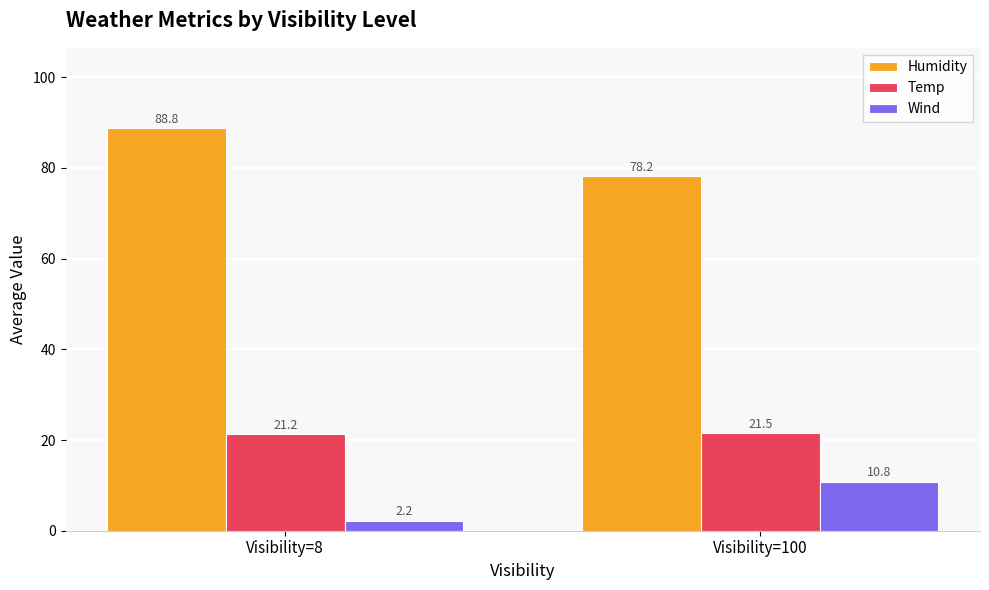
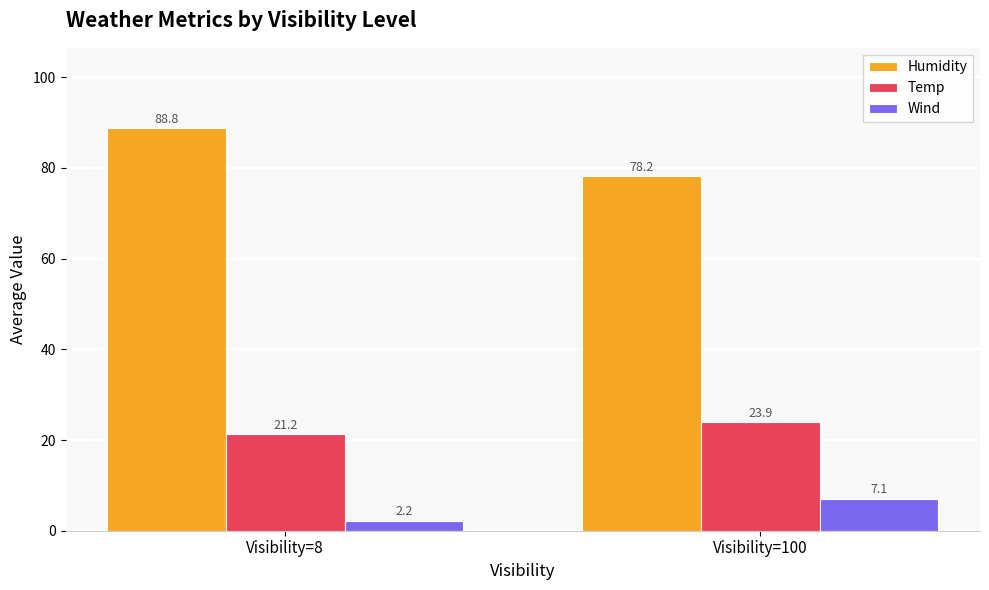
  {
    "Humidity": {
      "Visibility=8": 88.8,
      "Visibility=100": 78.2
    },
    "Temp": {
      "Visibility=8": 21.2,
-     "Visibility=100": 21.5
+     "Visibility=100": 23.9
    },
    "Wind": {
      "Visibility=8": 2.2,
-     "Visibility=100": 10.8
+     "Visibility=100": 7.1
    }
  }
